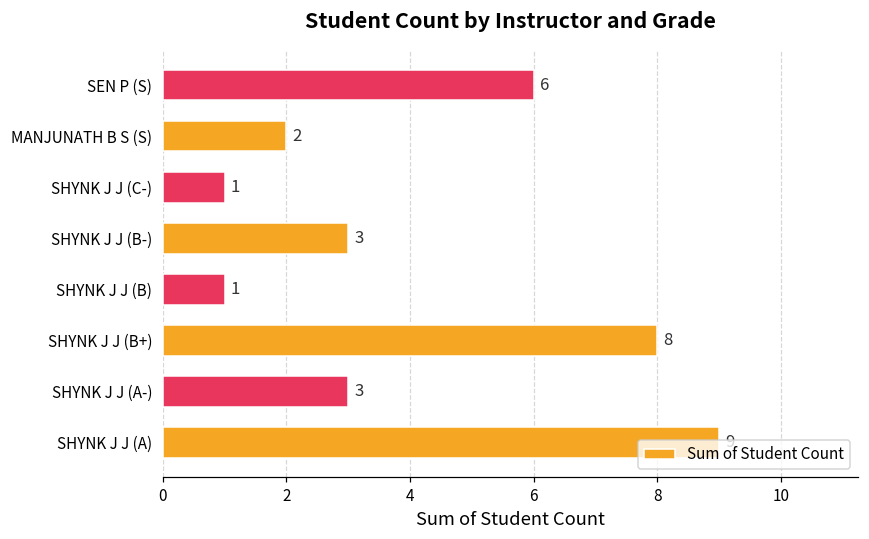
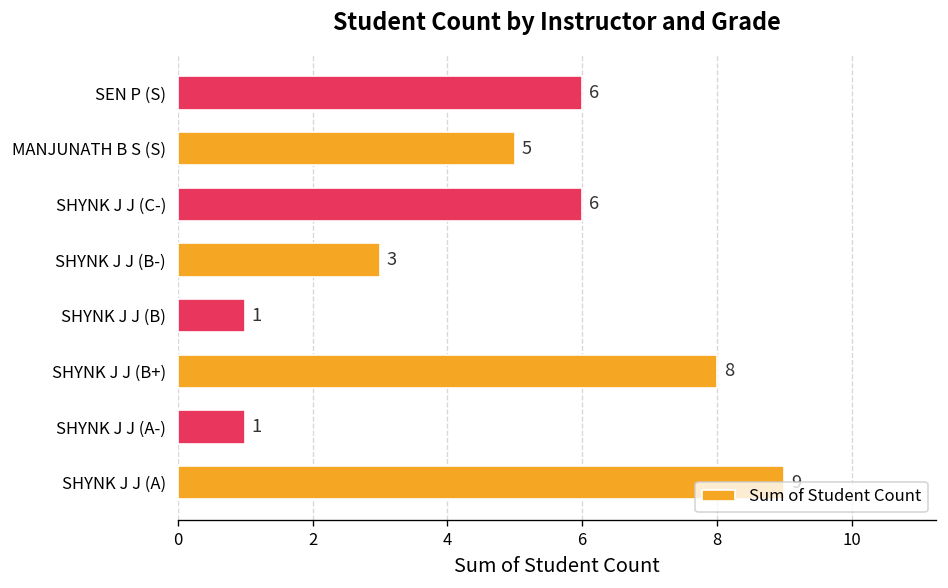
  {
    "SEN P (S)": 6,
-   "MANJUNATH B S (S)": 2,
-   "SHYNK J J (C-)": 1,
+   "MANJUNATH B S (S)": 5,
+   "SHYNK J J (C-)": 6,
    "SHYNK J J (B-)": 3,
    "SHYNK J J (B)": 1,
    "SHYNK J J (B+)": 8,
-   "SHYNK J J (A-)": 3
+   "SHYNK J J (A-)": 1
  }
